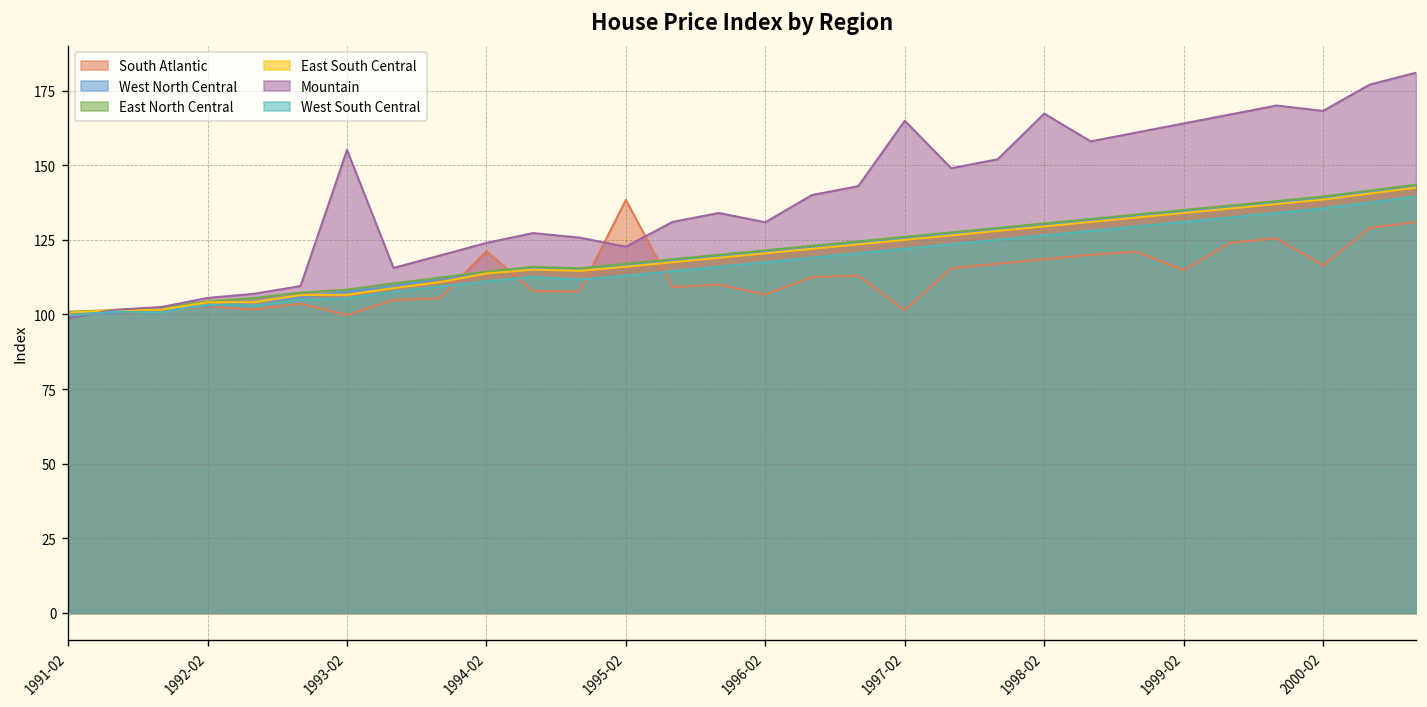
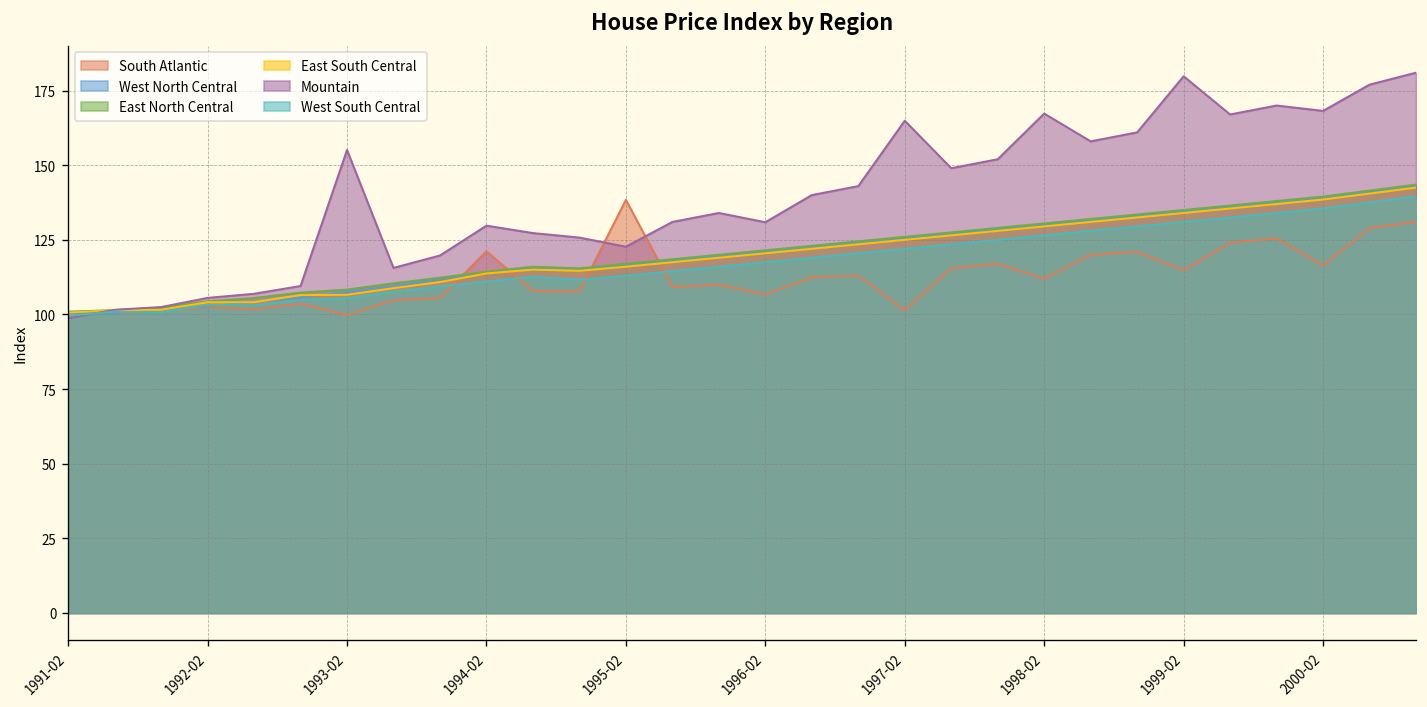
  {
    "South Atlantic": {
      "1993-02": 100,
      "1994-02": 121,
      "1995-02": 138,
      "1996-02": 107,
      "1997-02": 101,
-     "1998-02": 119,
+     "1998-02": 112,
      "1999-02": 115,
      "2000-02": 116
    },
    "Mountain": {
      "1992-02": 106,
      "1993-02": 155,
-     "1994-02": 124,
+     "1994-02": 130,
      "1995-02": 123,
      "1996-02": 131,
      "1997-02": 165,
      "1998-02": 167,
-     "1999-02": 164,
+     "1999-02": 180,
      "2000-02": 168
    }
  }
